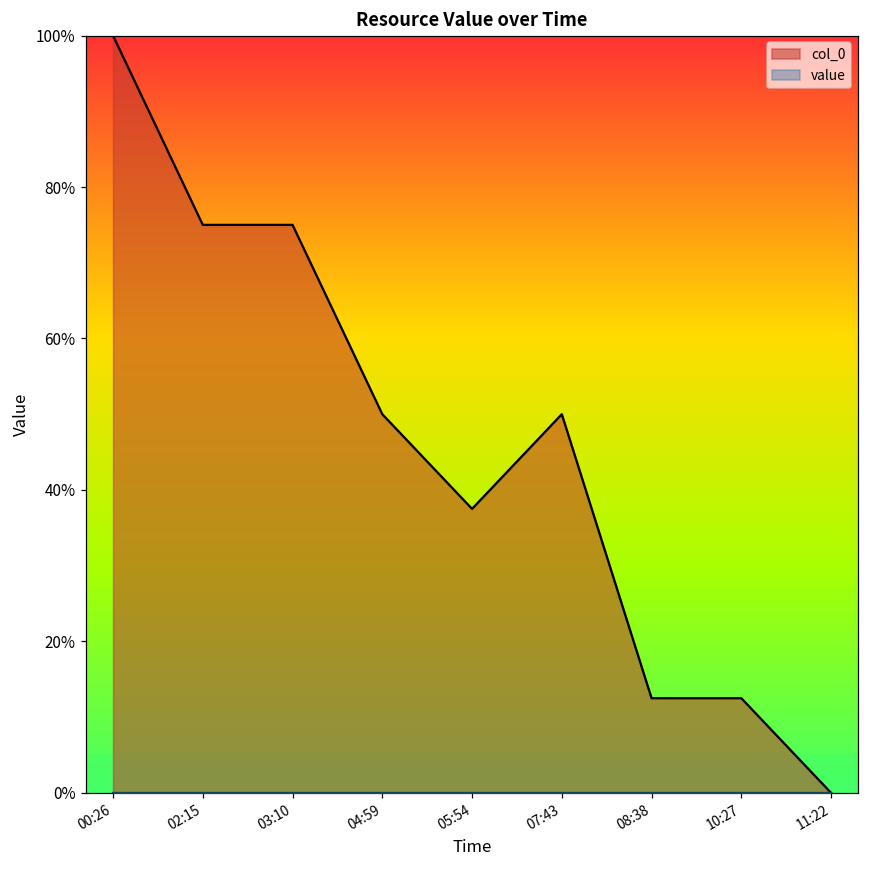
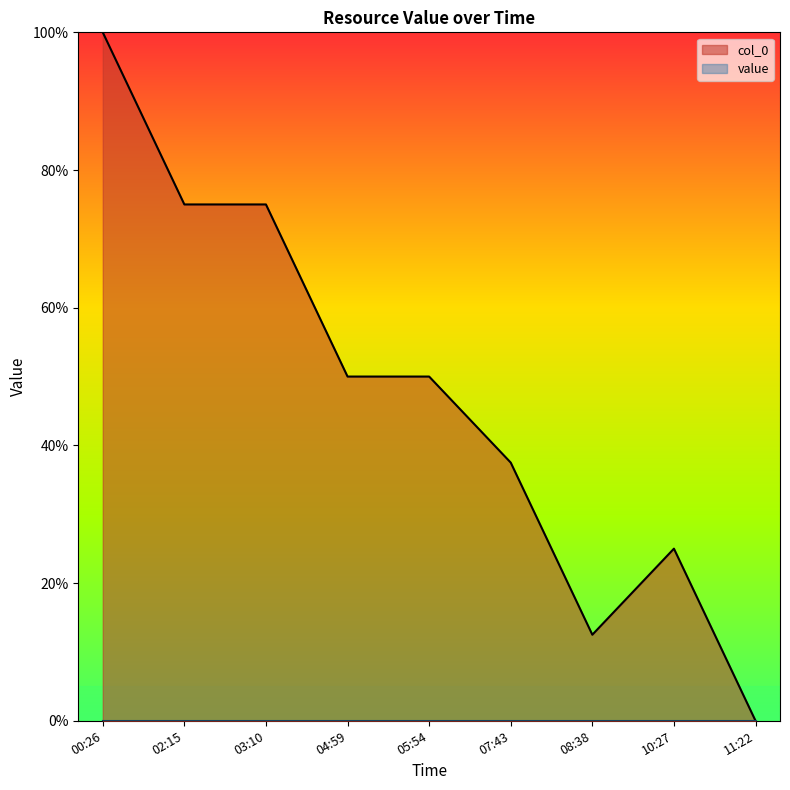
  {
    "col_0": {
      "00:26": "100%",
      "02:15": "75%",
      "03:10": "75%",
      "04:59": "50%",
-     "05:54": "38%",
-     "07:43": "50%",
+     "05:54": "50%",
+     "07:43": "38%",
      "08:38": "13%",
-     "10:27": "13%"
+     "10:27": "25%"
    }
  }
